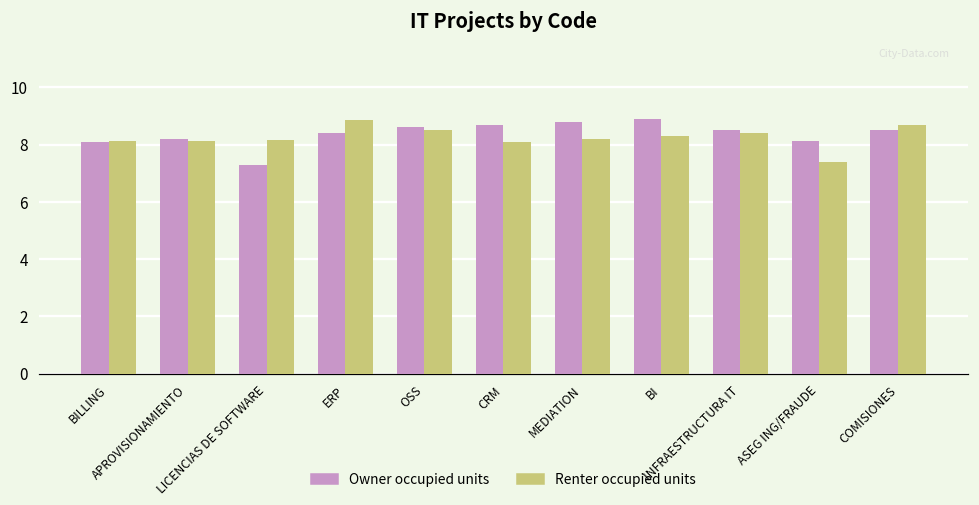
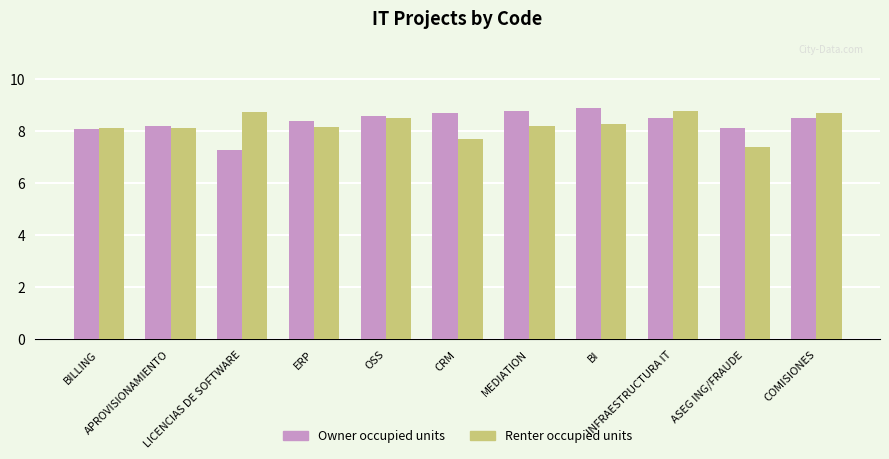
  {
    "Owner occupied units": {
      "BILLING": 8.1,
      "APROVISIONAMIENTO": 8.2,
      "LICENCIAS DE SOFTWARE": 7.3,
      "ERP": 8.4,
      "OSS": 8.6,
      "CRM": 8.7,
      "MEDIATION": 8.8,
      "BI": 8.9,
      "INFRAESTRUCTURA IT": 8.5,
      "ASEG ING/FRAUDE": 8.1,
      "COMISIONES": 8.5
    },
    "Renter occupied units": {
      "BILLING": 8.1,
      "APROVISIONAMIENTO": 8.1,
-     "LICENCIAS DE SOFTWARE": 8.2,
-     "ERP": 8.9,
+     "LICENCIAS DE SOFTWARE": 8.7,
+     "ERP": 8.2,
      "OSS": 8.5,
-     "CRM": 8.1,
+     "CRM": 7.7,
      "MEDIATION": 8.2,
      "BI": 8.3,
-     "INFRAESTRUCTURA IT": 8.4,
+     "INFRAESTRUCTURA IT": 8.8,
      "ASEG ING/FRAUDE": 7.4,
      "COMISIONES": 8.7
    }
  }
